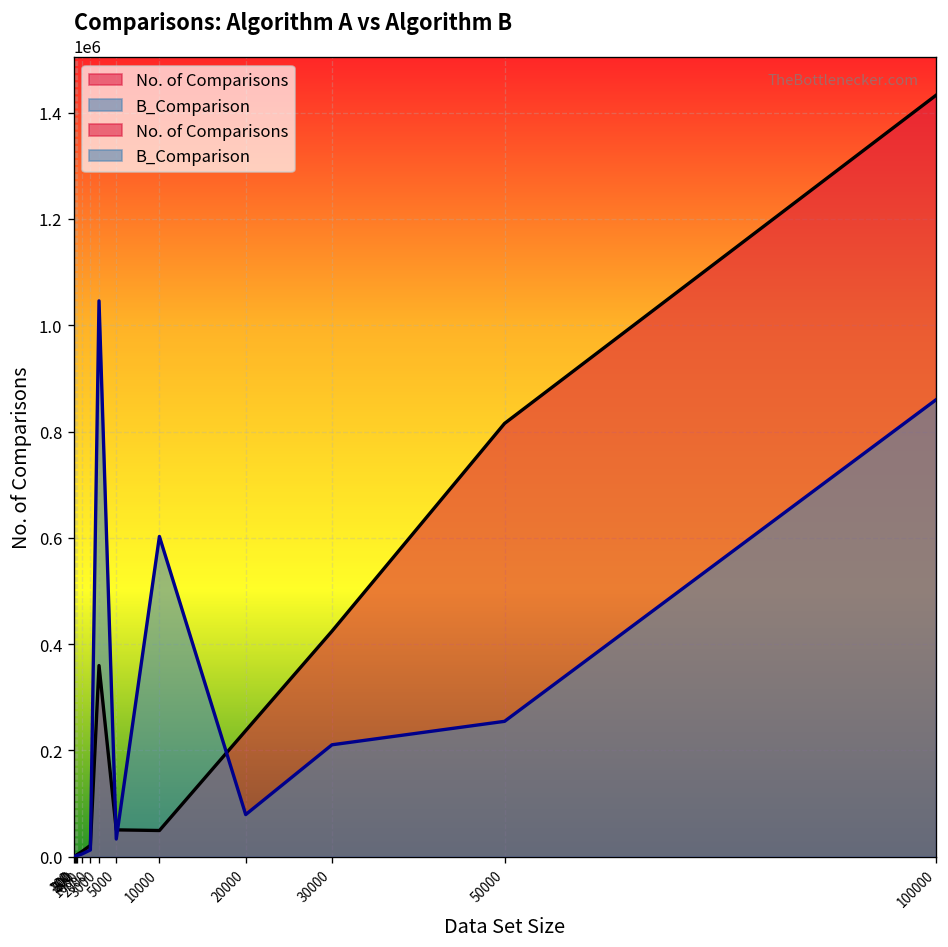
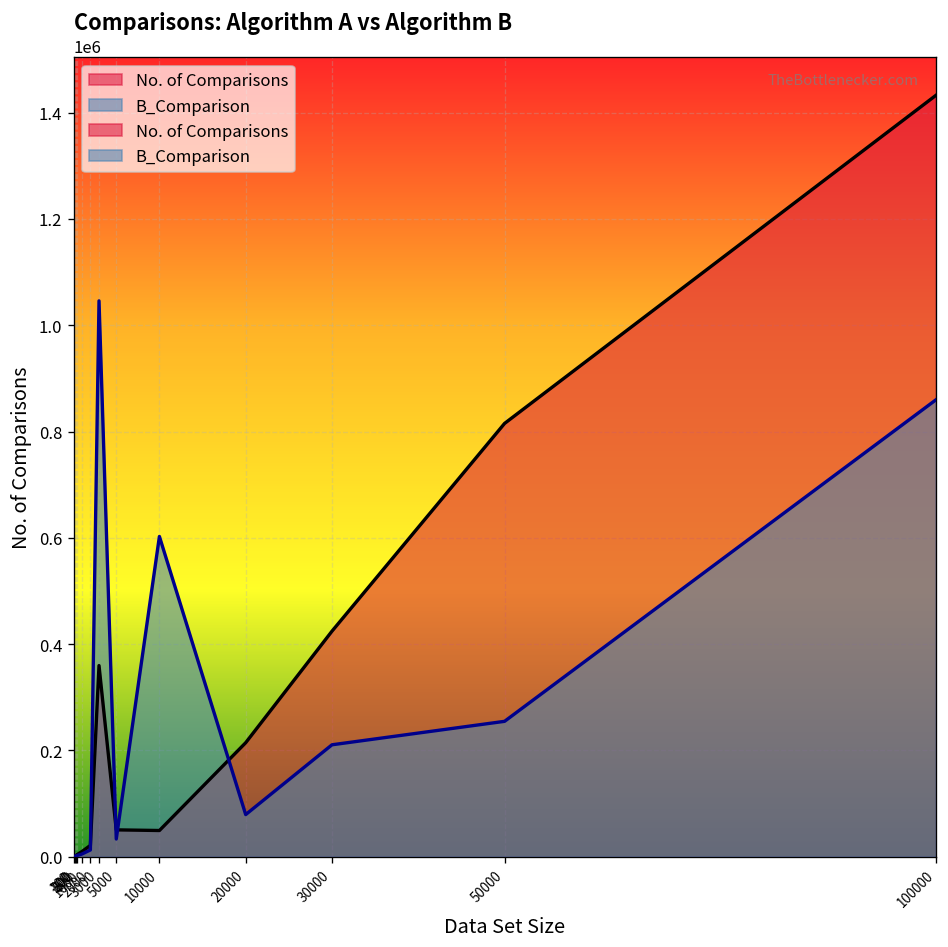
  {
    "No. of Comparisons": {
      "2000": 20000,
      "3000": 360000,
      "5000": 50000,
      "10000": 50000,
-     "20000": 240000,
+     "20000": 210000,
      "30000": 420000,
      "50000": 820000,
      "100000": 1430000
    },
    "B_Comparison": {
      "2000": 10000,
      "3000": 1050000,
      "5000": 30000,
      "10000": 600000,
      "20000": 80000,
      "30000": 210000,
      "50000": 250000,
      "100000": 860000
    }
  }
